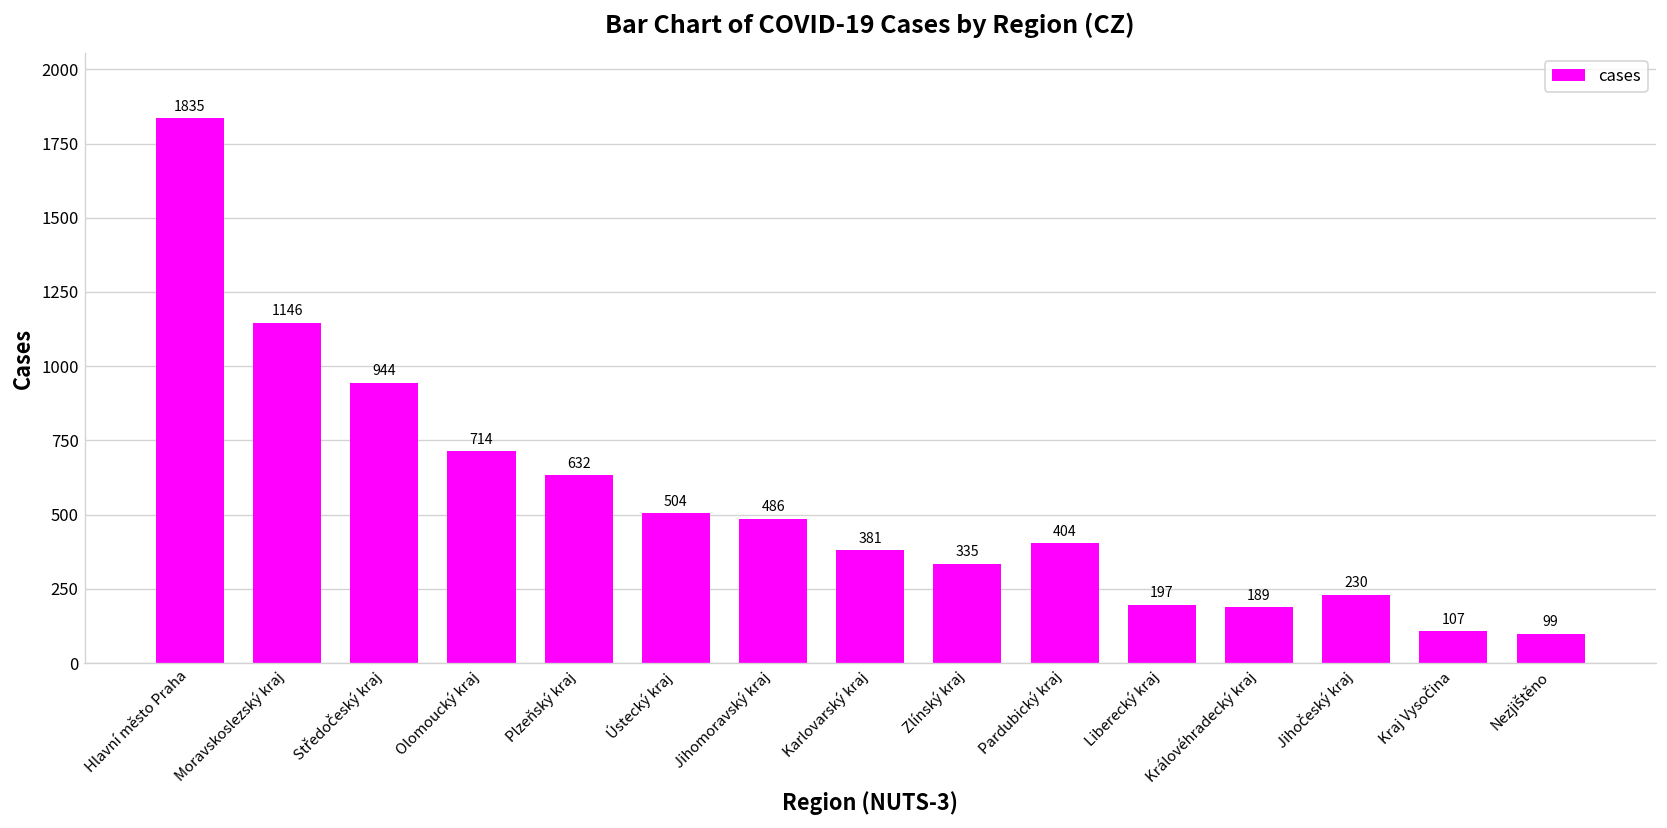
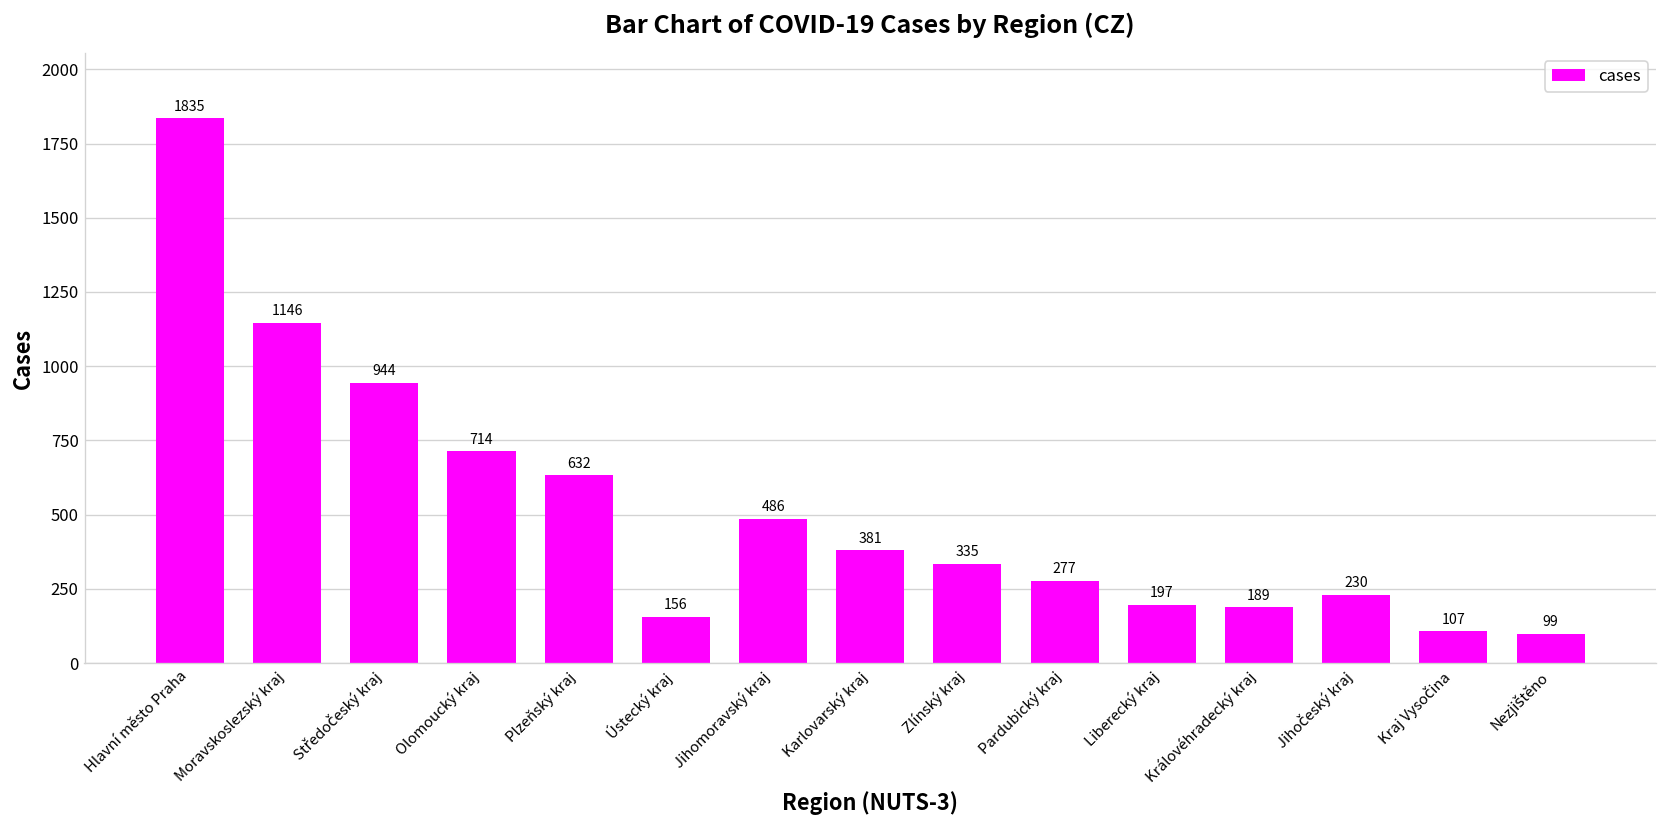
  {
    "Hlavní město Praha": 1835,
    "Moravskoslezský kraj": 1146,
    "Středočeský kraj": 944,
    "Olomoucký kraj": 714,
    "Plzeňský kraj": 632,
-   "Ústecký kraj": 504,
+   "Ústecký kraj": 156,
    "Jihomoravský kraj": 486,
    "Karlovarský kraj": 381,
    "Zlínský kraj": 335,
-   "Pardubický kraj": 404,
+   "Pardubický kraj": 277,
    "Liberecký kraj": 197,
    "Královéhradecký kraj": 189,
    "Jihočeský kraj": 230,
    "Kraj Vysočina": 107,
    "Nezjištěno": 99
  }
